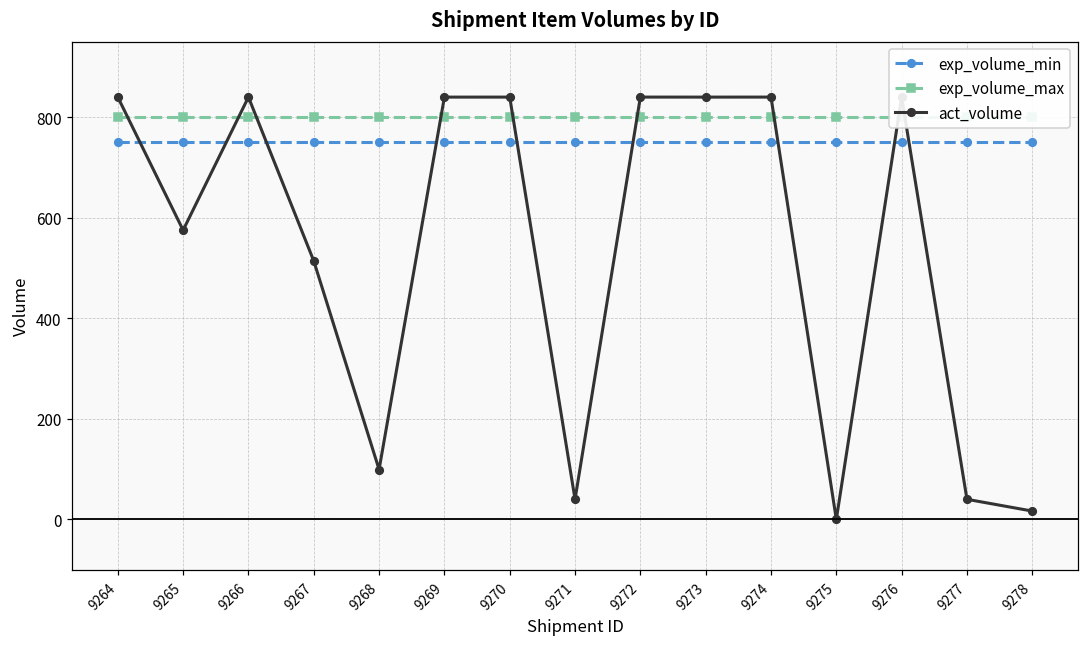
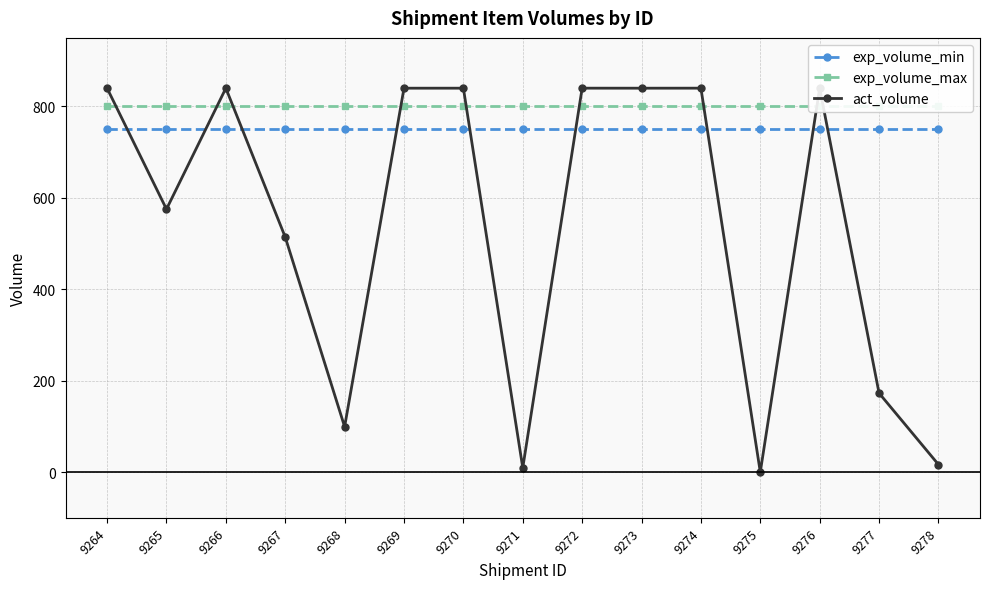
  {
    "exp_volume_min": {
      "9264": 750,
      "9265": 750,
      "9266": 750,
      "9267": 750,
      "9268": 750,
      "9269": 750,
      "9270": 750,
      "9271": 750,
      "9272": 750,
      "9273": 750,
      "9274": 750,
      "9275": 750,
      "9276": 750,
      "9277": 750,
      "9278": 750
    },
    "exp_volume_max": {
      "9264": 800,
      "9265": 800,
      "9266": 800,
      "9267": 800,
      "9268": 800,
      "9269": 800,
      "9270": 800,
      "9271": 800,
      "9272": 800,
      "9273": 800,
      "9274": 800,
      "9275": 800
    },
    "act_volume": {
      "9264": 840,
      "9265": 580,
      "9266": 840,
      "9267": 510,
      "9268": 100,
      "9269": 840,
      "9270": 840,
-     "9271": 40,
+     "9271": 10,
      "9272": 840,
      "9273": 840,
      "9274": 840,
      "9275": 0,
-     "9277": 40,
+     "9277": 170,
      "9278": 20
    }
  }
